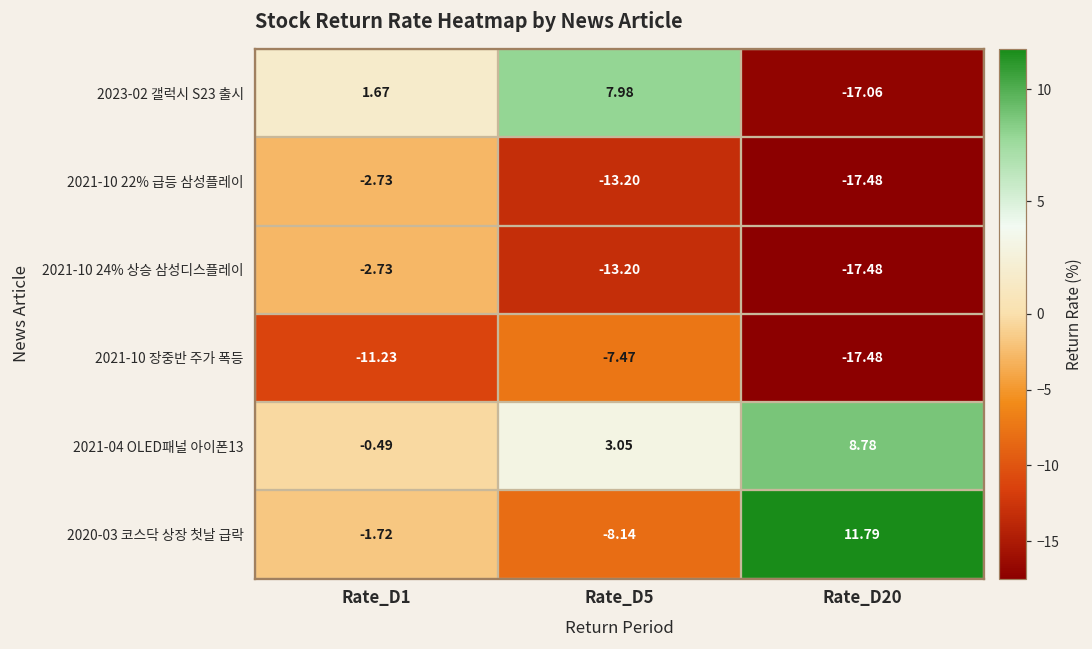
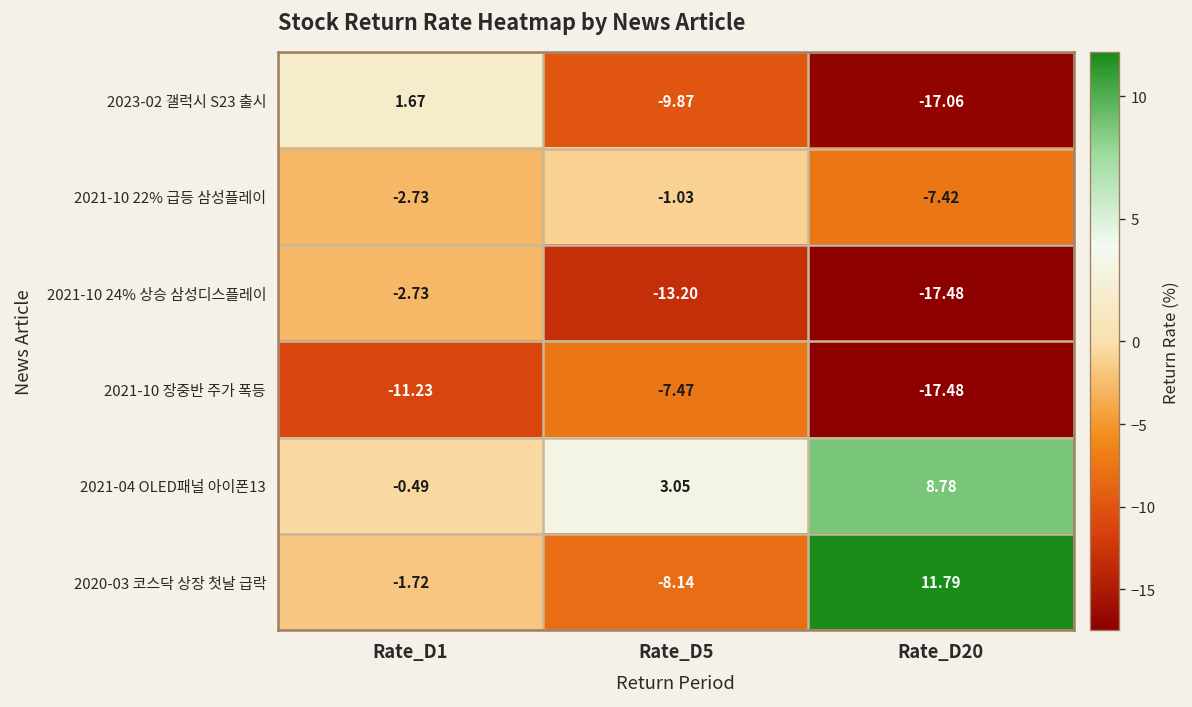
  {
    "2023-02 갤럭시 S23 출시": {
      "Rate_D1": 1.67,
-     "Rate_D5": 7.98,
+     "Rate_D5": -9.87,
      "Rate_D20": -17.06
    },
    "2021-10 22% 급등 삼성플레이": {
      "Rate_D1": -2.73,
-     "Rate_D5": -13.20,
-     "Rate_D20": -17.48
+     "Rate_D5": -1.03,
+     "Rate_D20": -7.42
    },
    "2021-10 24% 상승 삼성디스플레이": {
      "Rate_D1": -2.73,
      "Rate_D5": -13.20,
      "Rate_D20": -17.48
    },
    "2021-10 장중반 주가 폭등": {
      "Rate_D1": -11.23,
      "Rate_D5": -7.47,
      "Rate_D20": -17.48
    },
    "2021-04 OLED패널 아이폰13": {
      "Rate_D1": -0.49,
      "Rate_D5": 3.05,
      "Rate_D20": 8.78
    },
    "2020-03 코스닥 상장 첫날 급락": {
      "Rate_D1": -1.72,
      "Rate_D5": -8.14,
      "Rate_D20": 11.79
    }
  }
